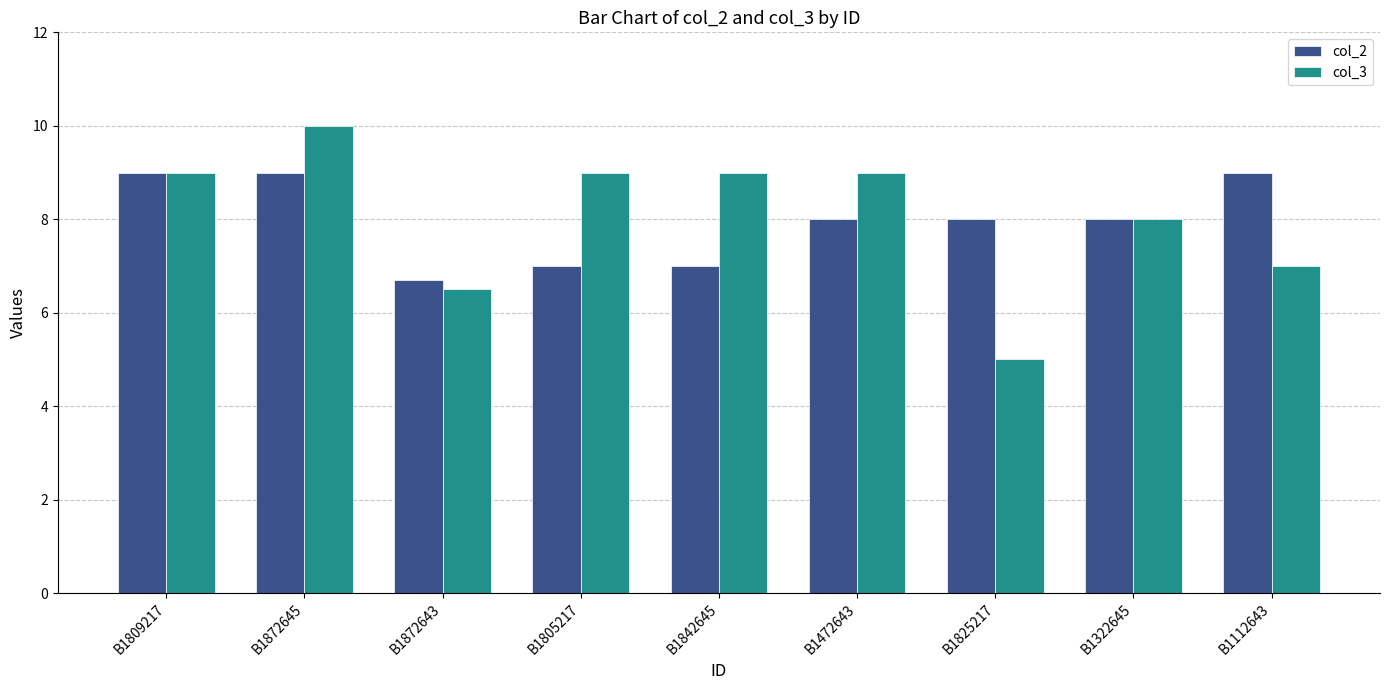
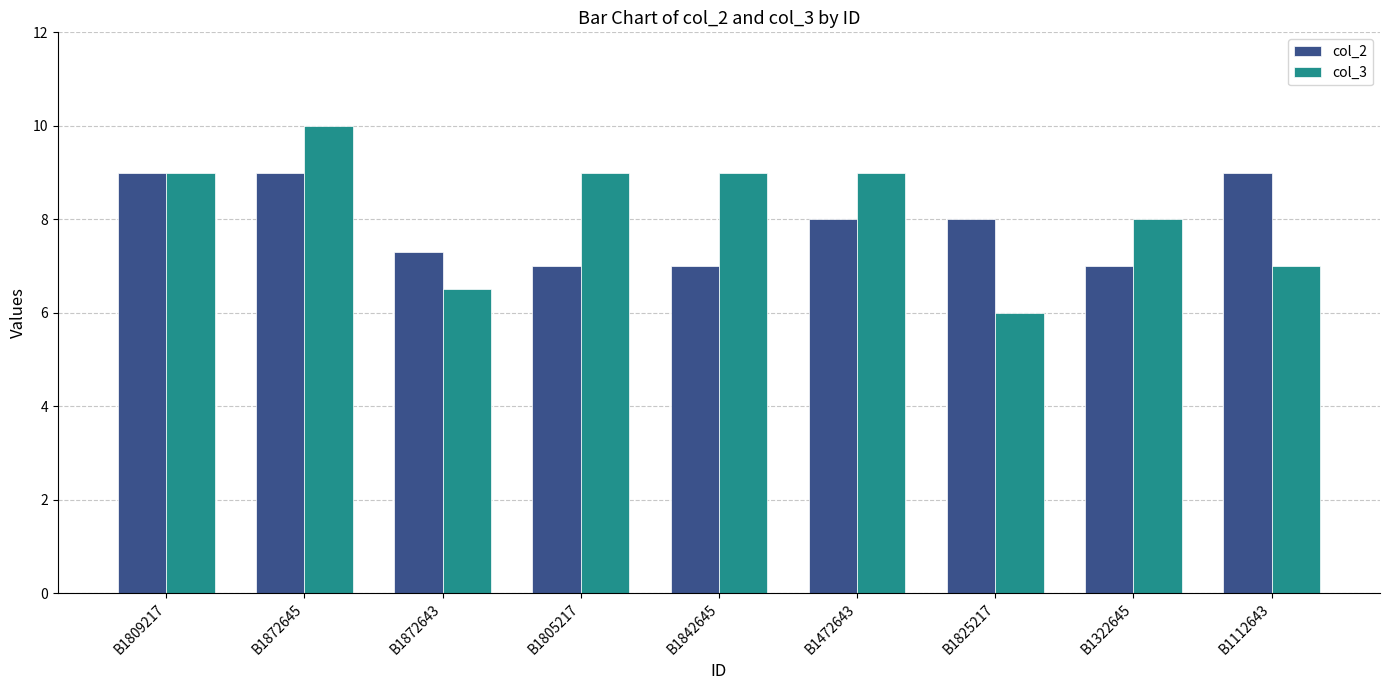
  {
    "col_2": {
      "B1809217": 9.0,
      "B1872645": 9.0,
-     "B1872643": 6.7,
+     "B1872643": 7.3,
      "B1805217": 7.0,
      "B1842645": 7.0,
      "B1472643": 8.0,
      "B1825217": 8.0,
-     "B1322645": 8,
+     "B1322645": 7,
      "B1112643": 9.0
    },
    "col_3": {
      "B1809217": 9,
      "B1872645": 10,
      "B1872643": 6.5,
      "B1805217": 9,
      "B1842645": 9,
      "B1472643": 9,
-     "B1825217": 5,
+     "B1825217": 6,
      "B1322645": 8,
      "B1112643": 7
    }
  }
